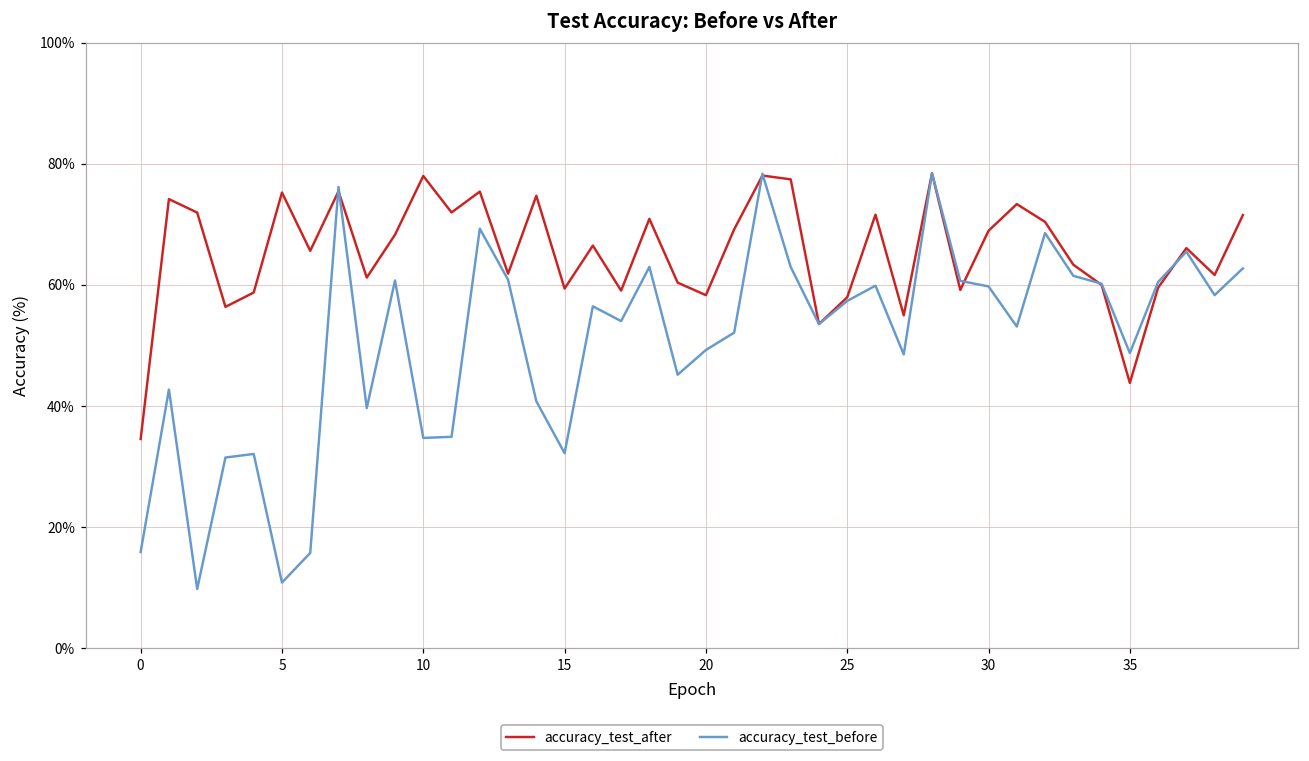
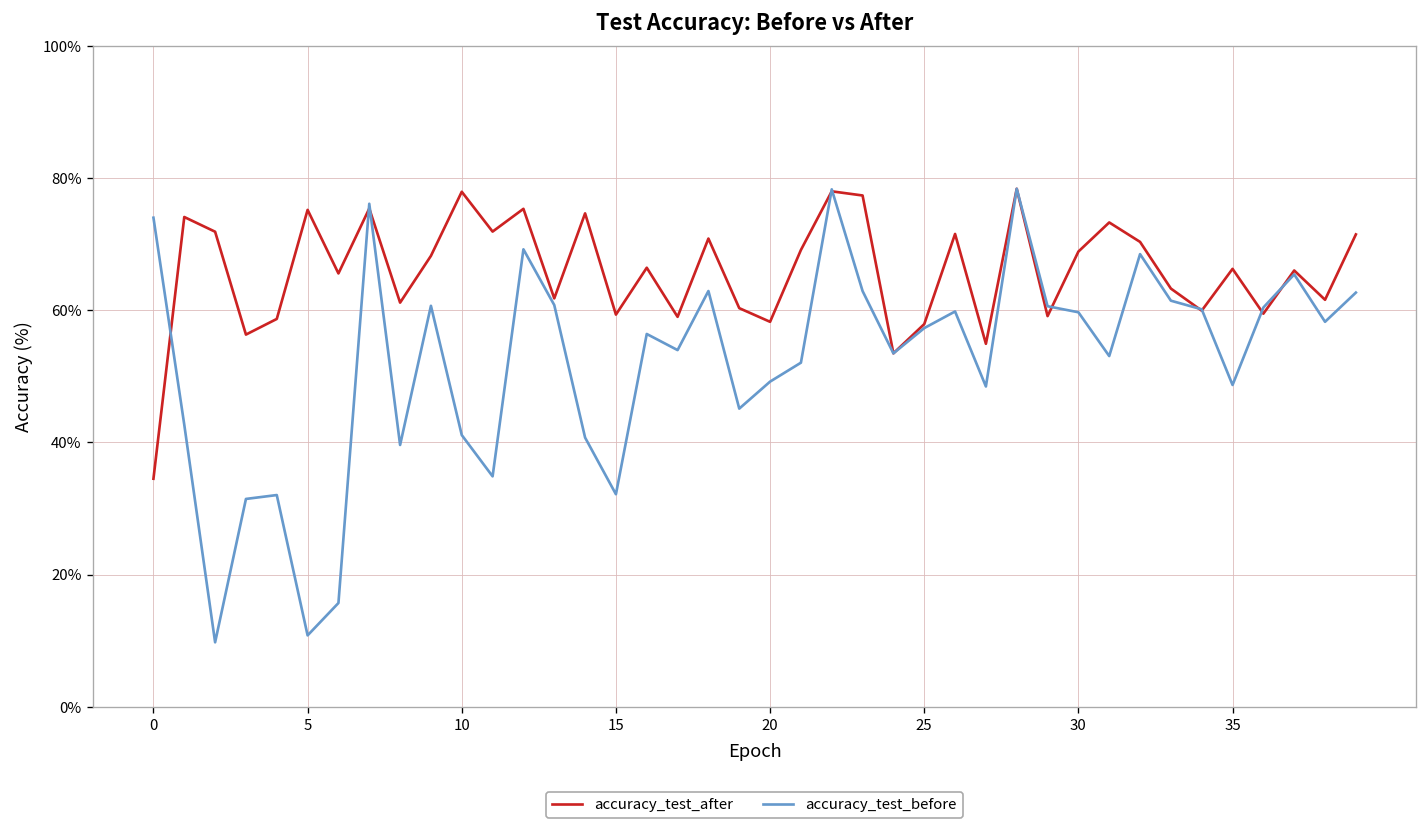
  {
    "accuracy_test_after": {
      "0": "35%",
      "5": "75%",
      "10": "78%",
      "15": "59%",
      "20": "58%",
      "25": "58%",
      "30": "69%",
-     "35": "44%"
+     "35": "66%"
    },
    "accuracy_test_before": {
-     "0": "16%",
+     "0": "74%",
      "5": "11%",
-     "10": "35%",
+     "10": "41%",
      "15": "32%",
      "20": "49%",
      "25": "57%",
      "30": "60%",
      "35": "49%"
    }
  }
